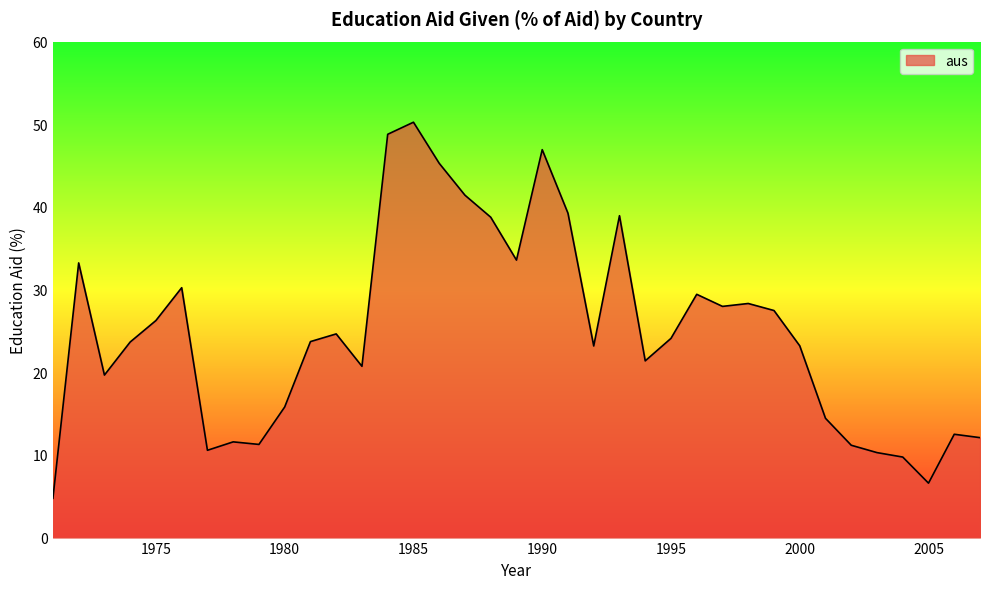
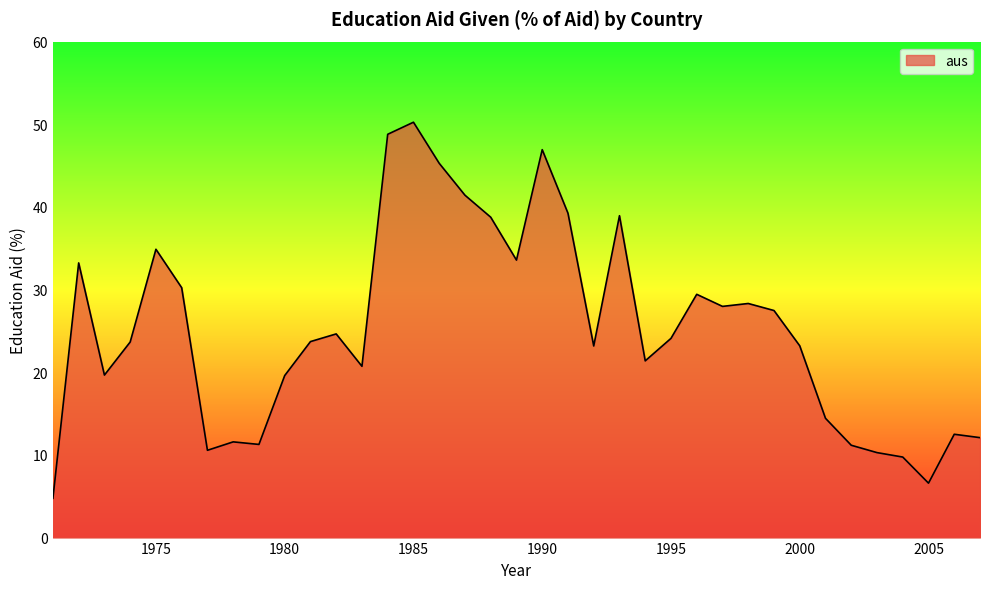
  {
-   "1975": 26,
-   "1980": 16,
+   "1975": 35,
+   "1980": 20,
    "1985": 50,
    "1990": 47,
    "1995": 24,
    "2000": 23,
    "2005": 7
  }
